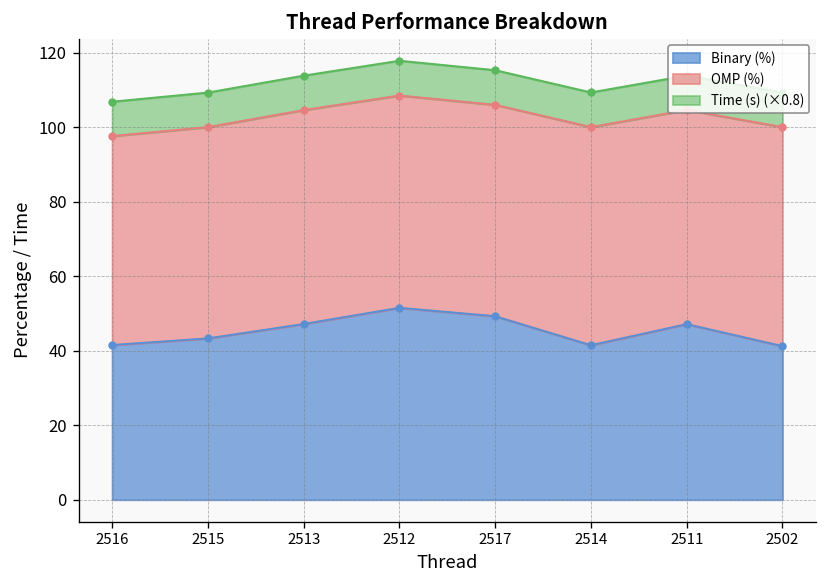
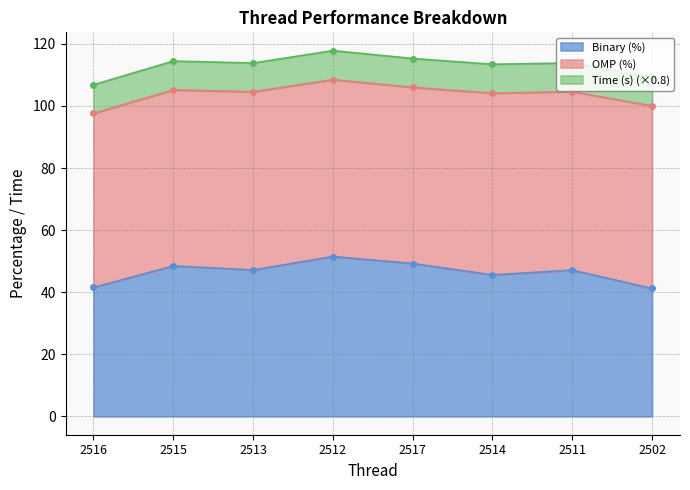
  {
    "Binary (%)": {
      "2516": 42,
-     "2515": 43,
+     "2515": 48,
      "2513": 47,
      "2512": 52,
      "2517": 49,
-     "2514": 41,
+     "2514": 46,
      "2511": 47,
      "2502": 41
    },
    "OMP (%)": {
      "2516": 56,
      "2515": 57,
      "2513": 57,
      "2512": 57,
      "2517": 57,
      "2514": 59,
      "2511": 57,
      "2502": 59
    },
    "Time (s) (×0.8)": {
      "2516": 9,
      "2515": 9,
      "2513": 9,
      "2512": 9,
      "2517": 9,
      "2514": 9
    }
  }
